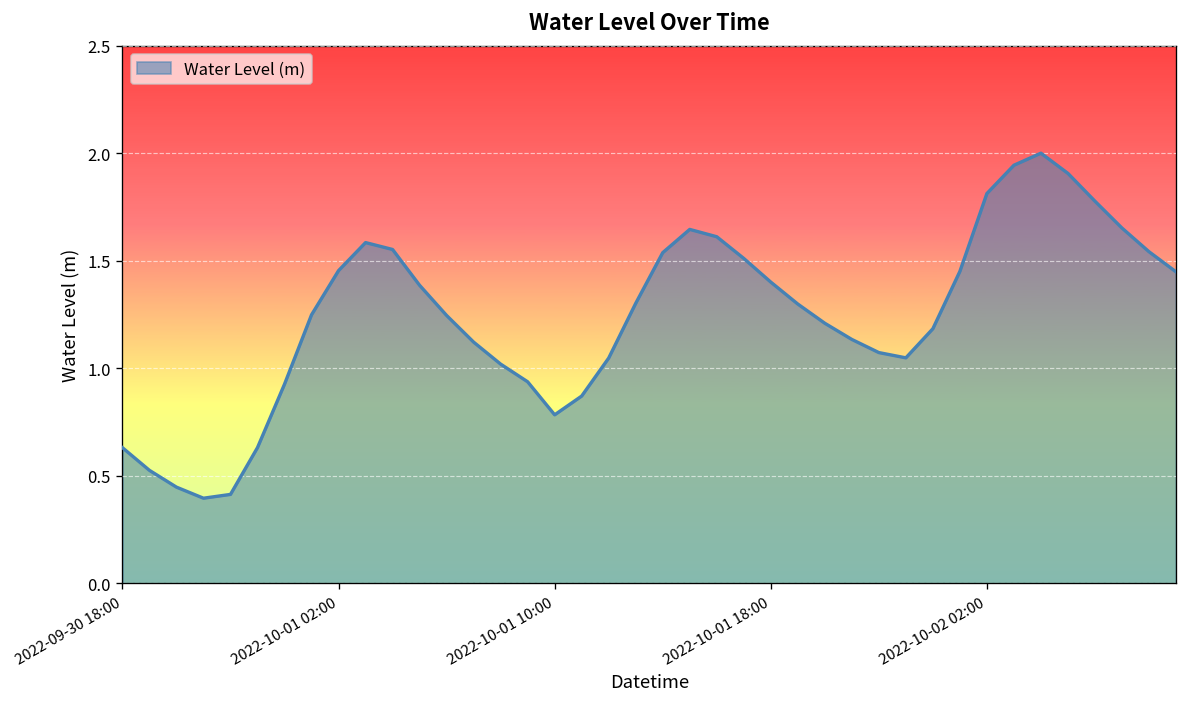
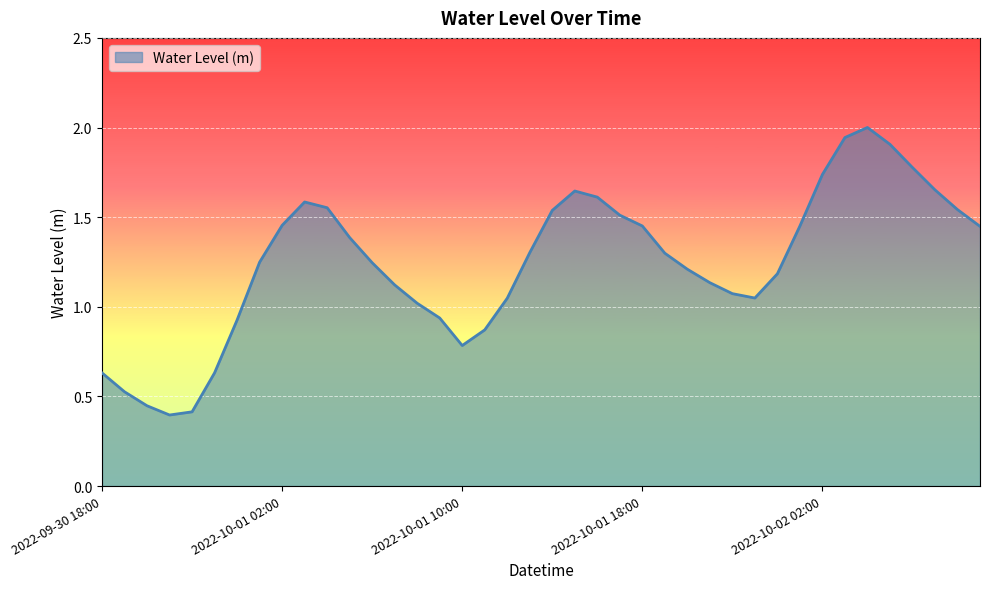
  {
    "2022-09-30 18:00": 0.63,
    "2022-10-01 02:00": 1.45,
    "2022-10-01 10:00": 0.78,
-   "2022-10-01 18:00": 1.40,
-   "2022-10-02 02:00": 1.81
+   "2022-10-01 18:00": 1.45,
+   "2022-10-02 02:00": 1.74
  }
